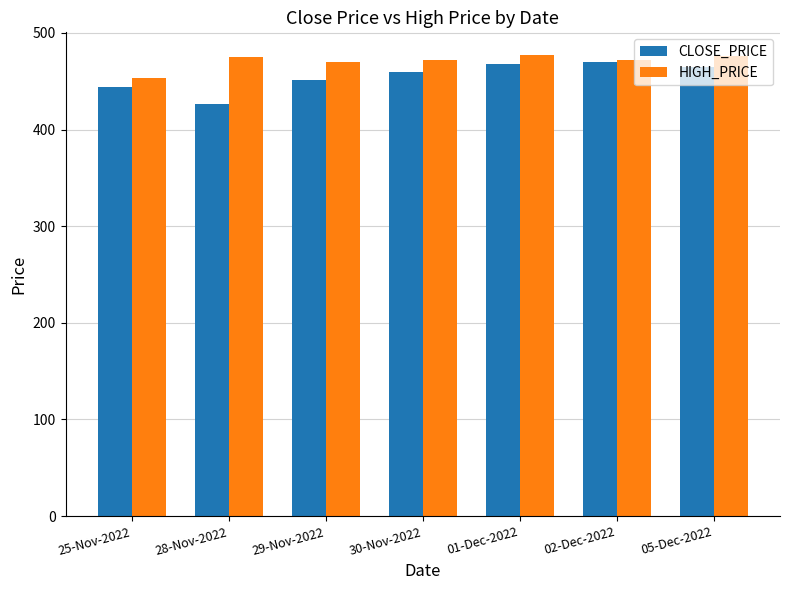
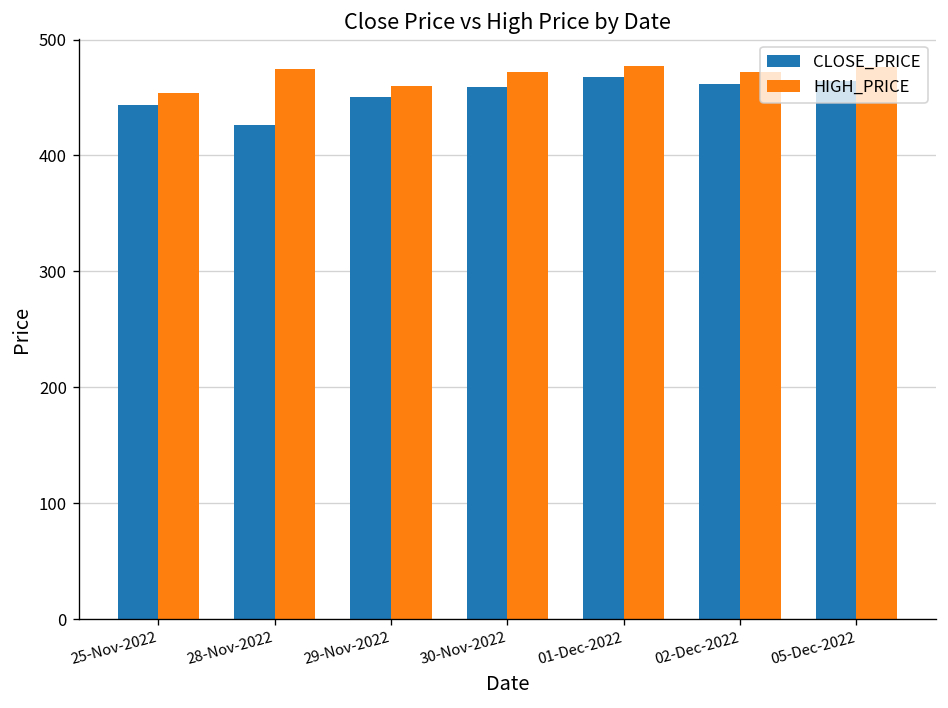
  {
    "CLOSE_PRICE": {
      "25-Nov-2022": 440,
      "28-Nov-2022": 430,
      "29-Nov-2022": 450,
      "30-Nov-2022": 460,
      "01-Dec-2022": 470,
-     "02-Dec-2022": 470
+     "02-Dec-2022": 460
    },
    "HIGH_PRICE": {
      "25-Nov-2022": 450,
      "28-Nov-2022": 480,
-     "29-Nov-2022": 470,
+     "29-Nov-2022": 460,
      "30-Nov-2022": 470,
      "01-Dec-2022": 480,
      "02-Dec-2022": 470
    }
  }
